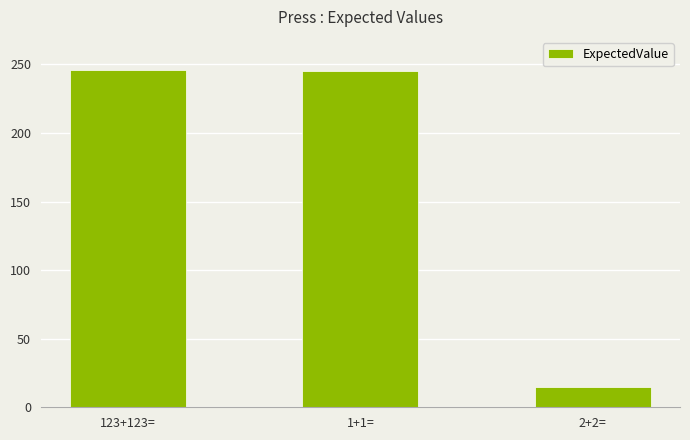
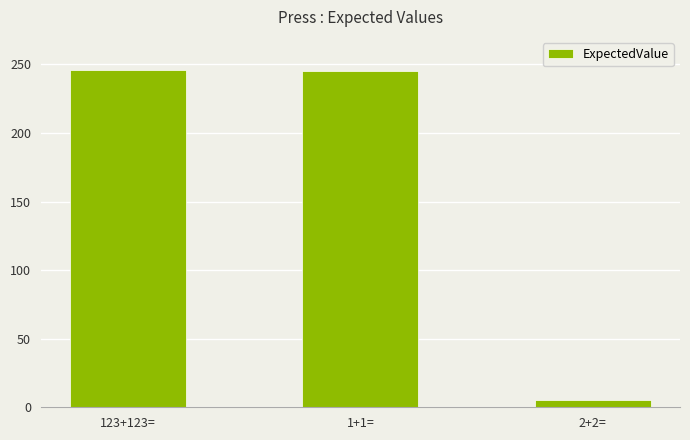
  {
    "123+123=": 246,
    "1+1=": 245,
-   "2+2=": 15
+   "2+2=": 5
  }
